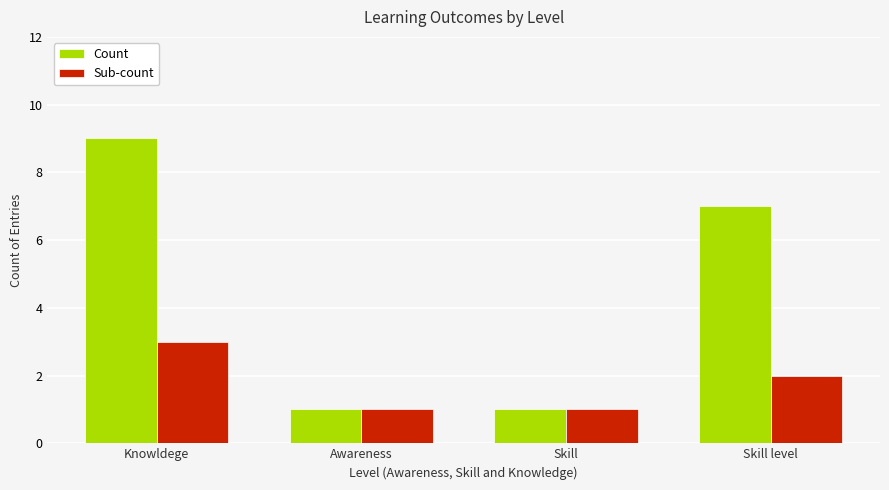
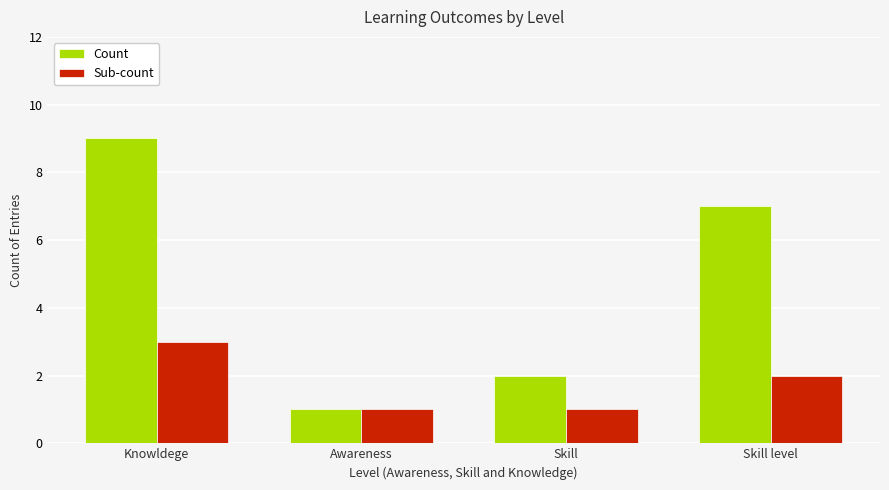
  {
    "Count": {
      "Knowldege": 9,
      "Awareness": 1,
-     "Skill": 1,
+     "Skill": 2,
      "Skill level": 7
    },
    "Sub-count": {
      "Knowldege": 3,
      "Awareness": 1,
      "Skill": 1,
      "Skill level": 2
    }
  }
